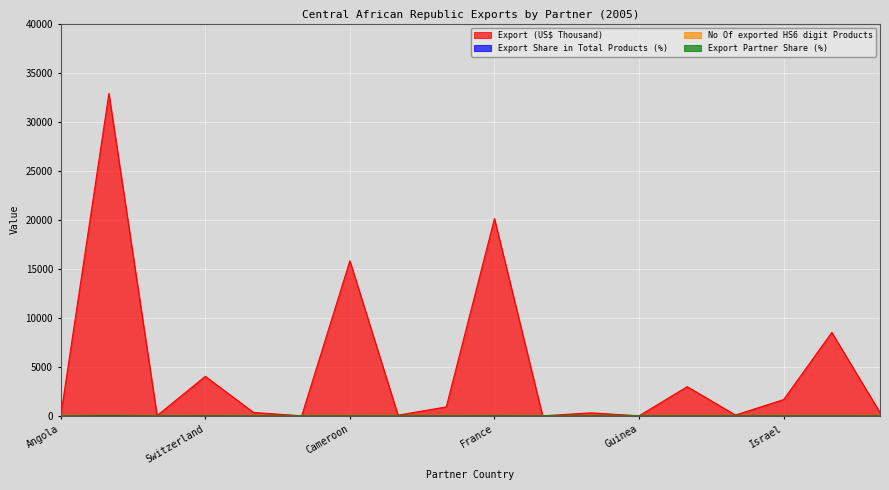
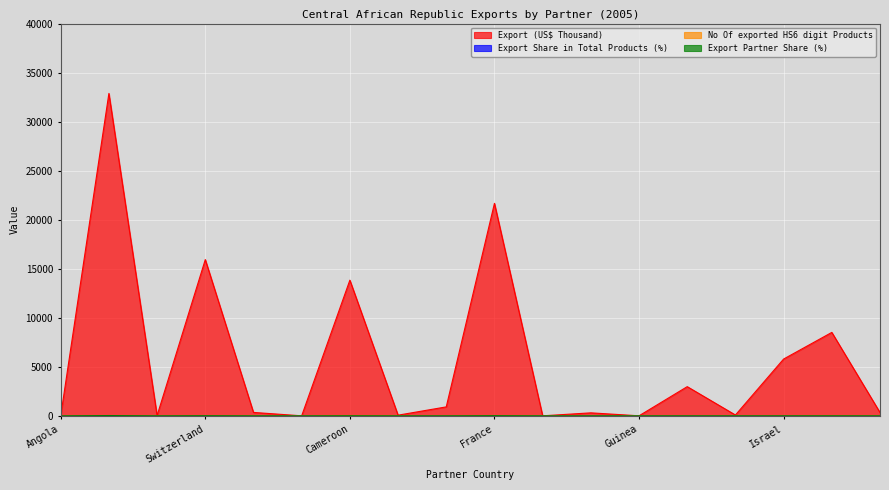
  {
    "Export (US$ Thousand)": {
-     "Switzerland": 4000,
-     "Cameroon": 16000,
-     "France": 20000,
-     "Israel": 2000
+     "Switzerland": 16000,
+     "Cameroon": 14000,
+     "France": 22000,
+     "Israel": 6000
    },
    "Export Partner Share (%)": {
      "Switzerland": 0,
      "Cameroon": 0,
      "France": 0,
      "Israel": 0
    }
  }
